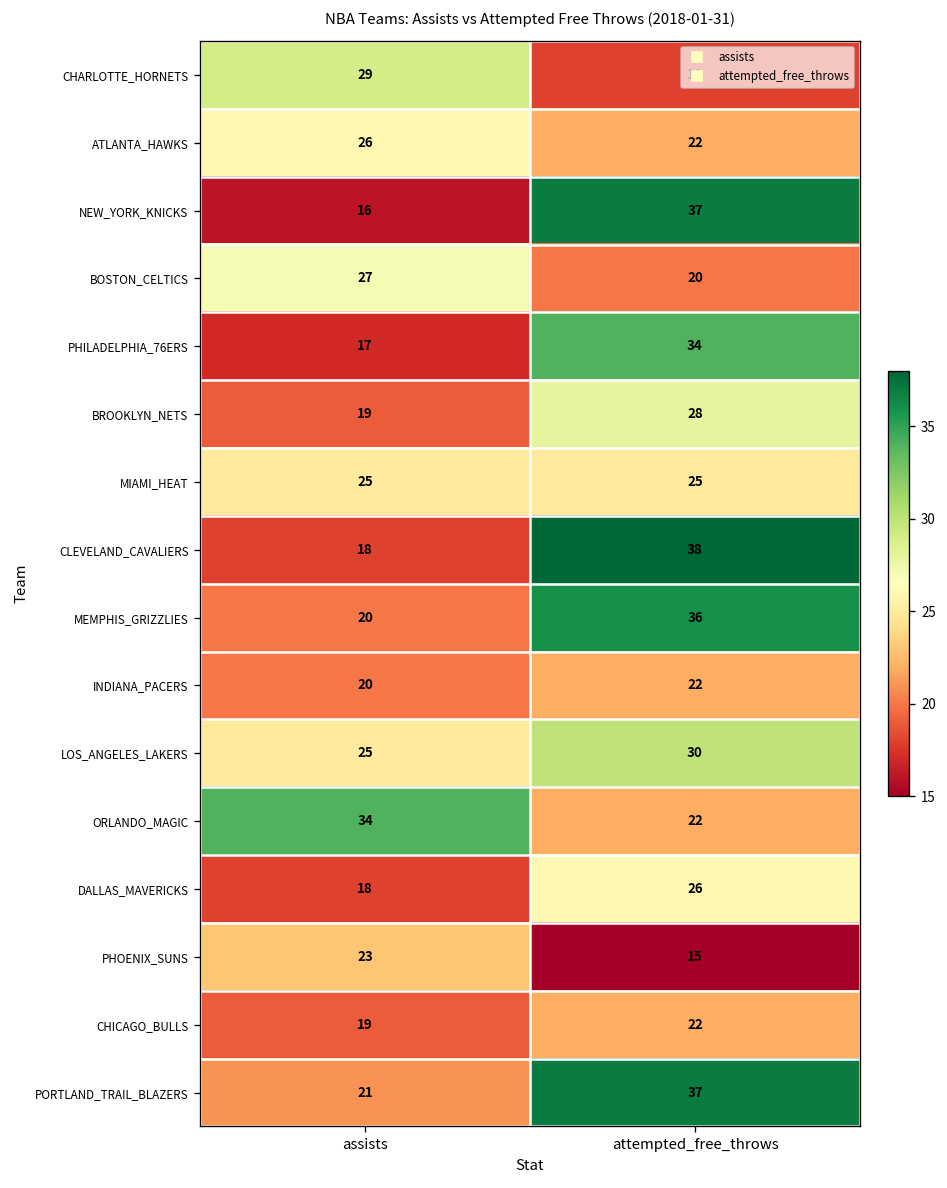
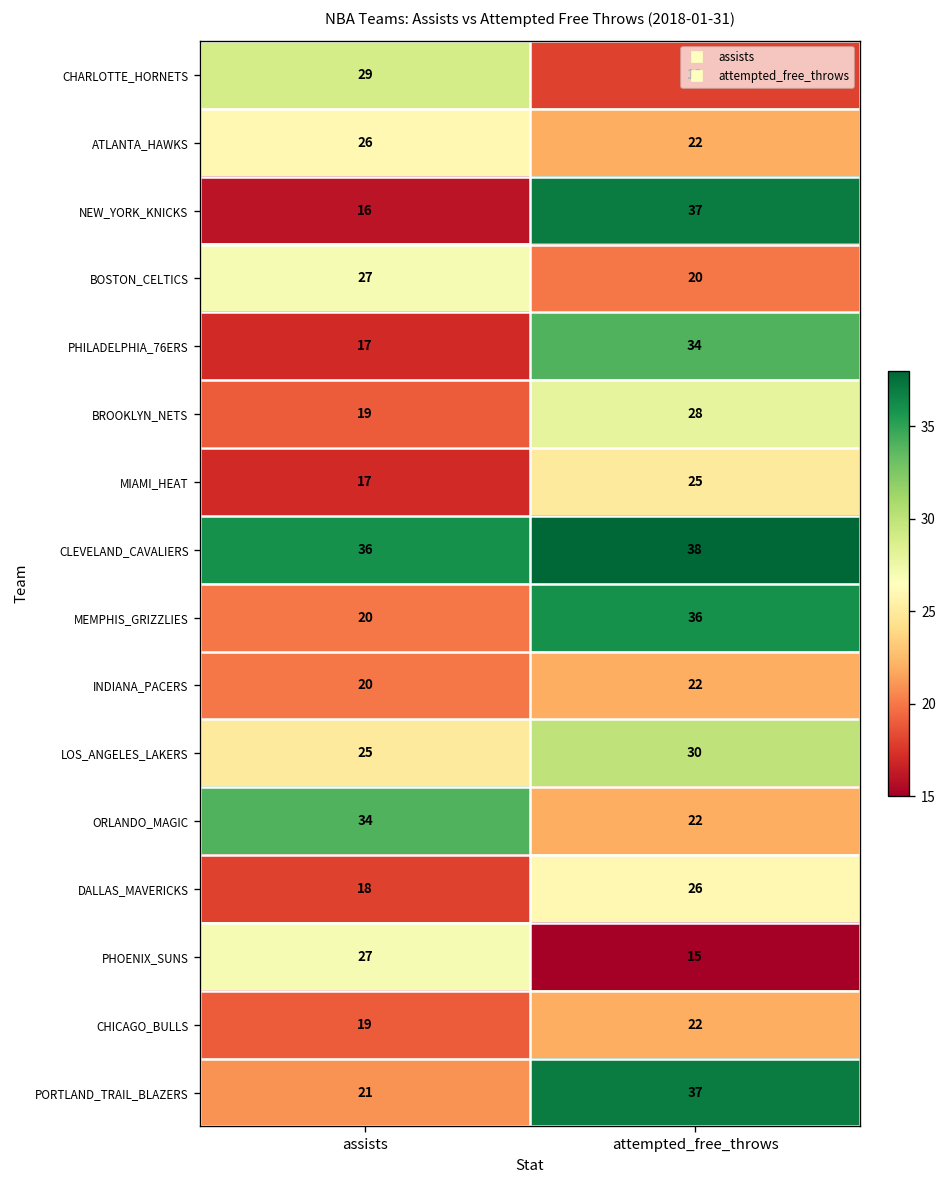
  {
    "CHARLOTTE_HORNETS": {
      "assists": 29
    },
    "ATLANTA_HAWKS": {
      "assists": 26,
      "attempted_free_throws": 22
    },
    "NEW_YORK_KNICKS": {
      "assists": 16,
      "attempted_free_throws": 37
    },
    "BOSTON_CELTICS": {
      "assists": 27,
      "attempted_free_throws": 20
    },
    "PHILADELPHIA_76ERS": {
      "assists": 17,
      "attempted_free_throws": 34
    },
    "BROOKLYN_NETS": {
      "assists": 19,
      "attempted_free_throws": 28
    },
    "MIAMI_HEAT": {
-     "assists": 25,
+     "assists": 17,
      "attempted_free_throws": 25
    },
    "CLEVELAND_CAVALIERS": {
-     "assists": 18,
+     "assists": 36,
      "attempted_free_throws": 38
    },
    "MEMPHIS_GRIZZLIES": {
      "assists": 20,
      "attempted_free_throws": 36
    },
    "INDIANA_PACERS": {
      "assists": 20,
      "attempted_free_throws": 22
    },
    "LOS_ANGELES_LAKERS": {
      "assists": 25,
      "attempted_free_throws": 30
    },
    "ORLANDO_MAGIC": {
      "assists": 34,
      "attempted_free_throws": 22
    },
    "DALLAS_MAVERICKS": {
      "assists": 18,
      "attempted_free_throws": 26
    },
    "PHOENIX_SUNS": {
-     "assists": 23,
+     "assists": 27,
      "attempted_free_throws": 15
    },
    "CHICAGO_BULLS": {
      "assists": 19,
      "attempted_free_throws": 22
    },
    "PORTLAND_TRAIL_BLAZERS": {
      "assists": 21,
      "attempted_free_throws": 37
    }
  }
